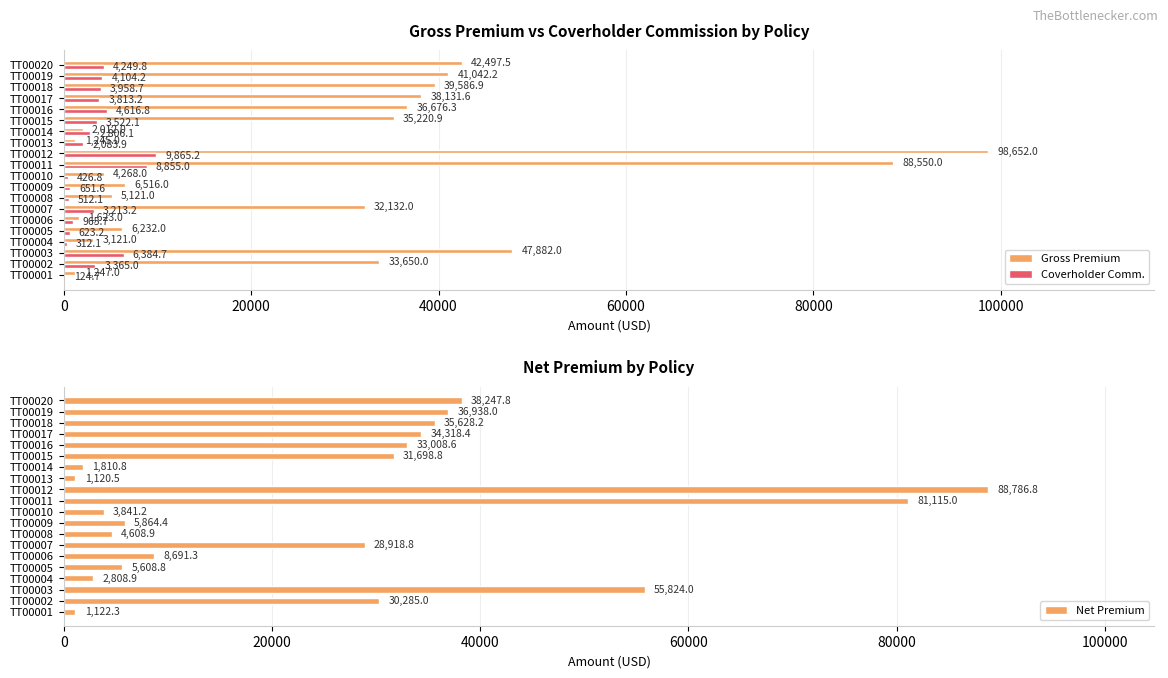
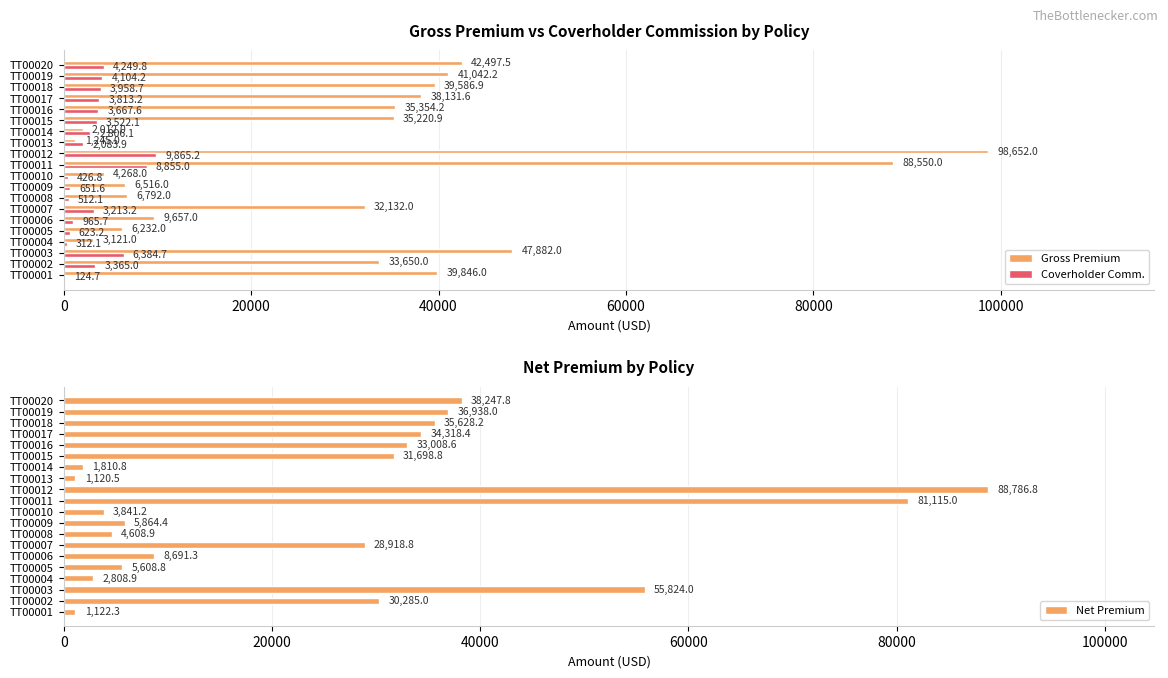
  {
    "Gross Premium vs Coverholder Commission by Policy": {
      "Gross Premium": {
        "TT00020": "42,497.5",
        "TT00019": "41,042.2",
        "TT00018": "39,586.9",
        "TT00017": "38,131.6",
-       "TT00016": "36,676.3",
+       "TT00016": "35,354.2",
        "TT00015": "35,220.9",
        "TT00012": "98,652.0",
        "TT00011": "88,550.0",
        "TT00010": "4,268.0",
        "TT00009": "6,516.0",
-       "TT00008": "5,121.0",
+       "TT00008": "6,792.0",
        "TT00007": "32,132.0",
-       "TT00006": "1,623.0",
+       "TT00006": "9,657.0",
        "TT00005": "6,232.0",
        "TT00004": "3,121.0",
        "TT00003": "47,882.0",
        "TT00002": "33,650.0",
-       "TT00001": "1,247.0"
+       "TT00001": "39,846.0"
      },
      "Coverholder Comm.": {
        "TT00020": "4,249.8",
        "TT00019": "4,104.2",
        "TT00018": "3,958.7",
        "TT00017": "3,813.2",
-       "TT00016": "4,616.8",
+       "TT00016": "3,667.6",
        "TT00012": "9,865.2",
        "TT00011": "8,855.0",
        "TT00010": "426.8",
        "TT00009": "651.6",
        "TT00008": "512.1",
        "TT00005": "623.2",
        "TT00004": "312.1",
        "TT00003": "6,384.7",
        "TT00002": "3,365.0"
      }
    },
    "Net Premium by Policy": {
      "TT00020": "38,247.8",
      "TT00019": "36,938.0",
      "TT00018": "35,628.2",
      "TT00017": "34,318.4",
      "TT00016": "33,008.6",
      "TT00015": "31,698.8",
      "TT00014": "1,810.8",
      "TT00013": "1,120.5",
      "TT00012": "88,786.8",
      "TT00011": "81,115.0",
      "TT00010": "3,841.2",
      "TT00009": "5,864.4",
      "TT00008": "4,608.9",
      "TT00007": "28,918.8",
      "TT00006": "8,691.3",
      "TT00005": "5,608.8",
      "TT00004": "2,808.9",
      "TT00003": "55,824.0",
      "TT00002": "30,285.0",
      "TT00001": "1,122.3"
    }
  }
